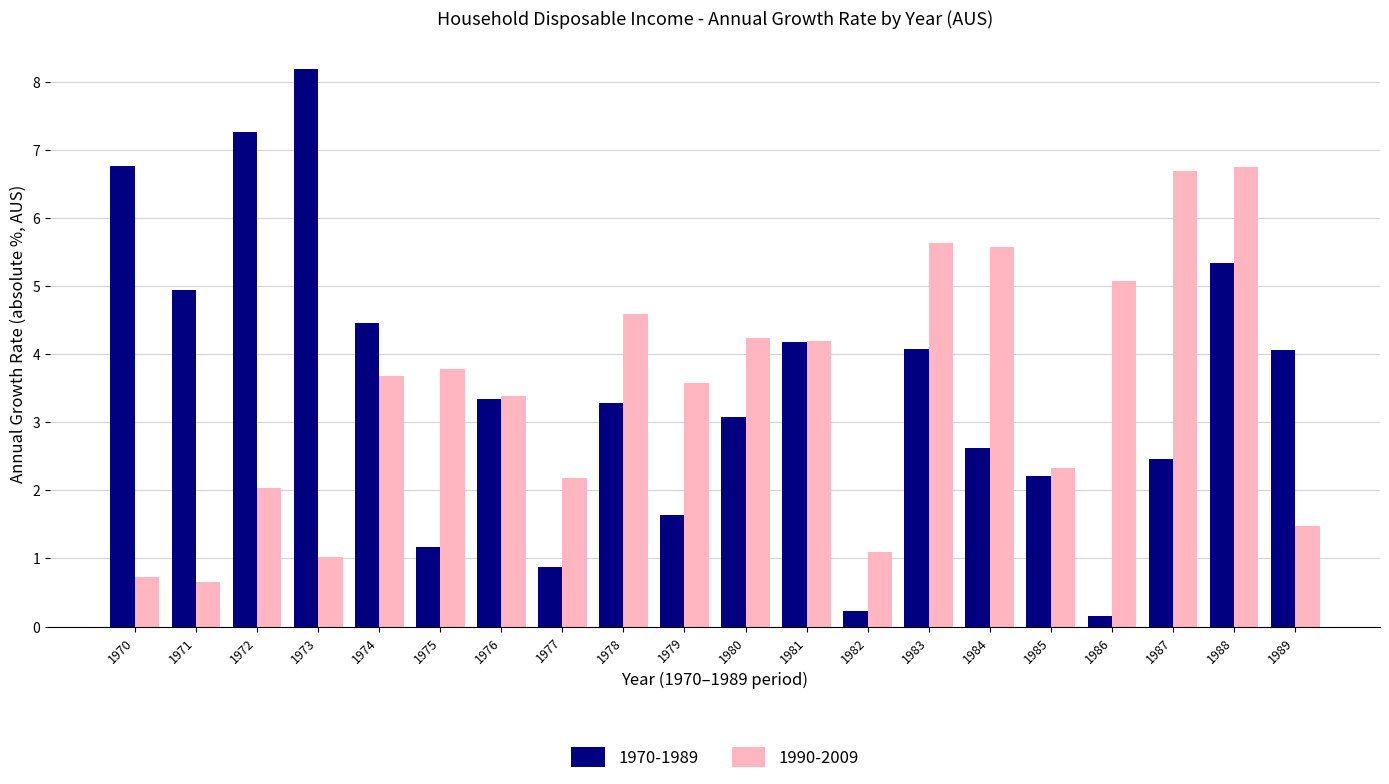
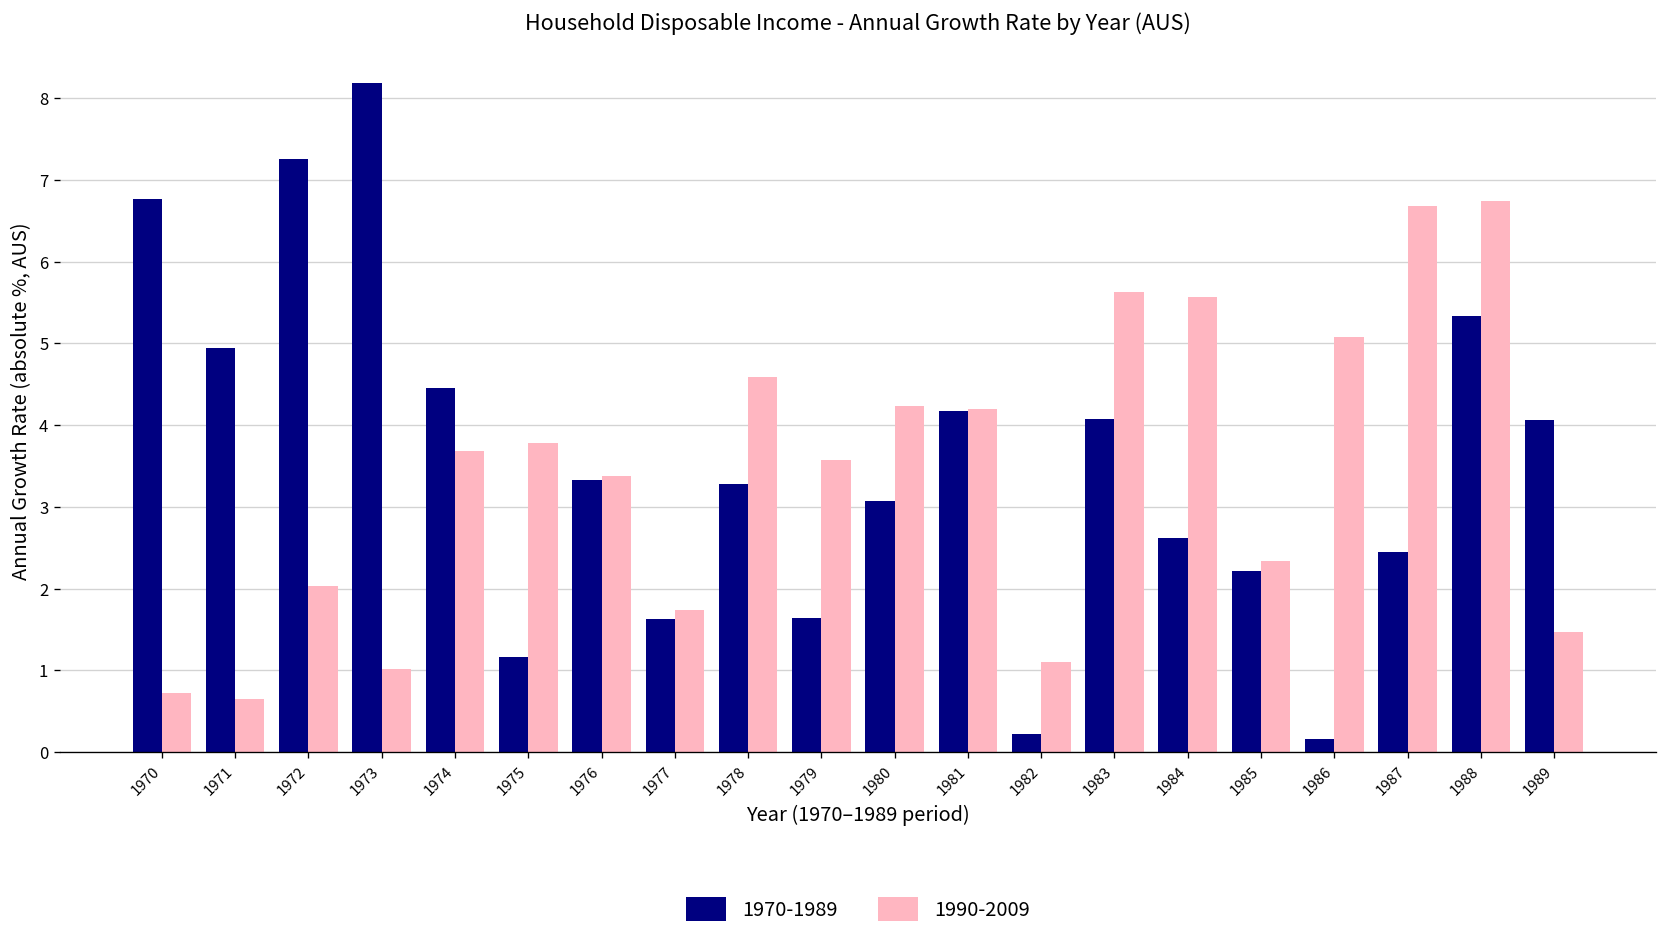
  {
    "1970-1989": {
      "1970": 6.8,
      "1971": 4.9,
      "1972": 7.3,
      "1973": 8.2,
      "1974": 4.5,
      "1975": 1.2,
      "1976": 3.3,
-     "1977": 0.9,
+     "1977": 1.6,
      "1978": 3.3,
      "1979": 1.6,
      "1980": 3.1,
      "1981": 4.2,
      "1982": 0.2,
      "1983": 4.1,
      "1984": 2.6,
      "1985": 2.2,
      "1986": 0.2,
      "1987": 2.5,
      "1988": 5.3,
      "1989": 4.1
    },
    "1990-2009": {
      "1970": 0.7,
      "1971": 0.7,
      "1972": 2.0,
      "1973": 1.0,
      "1974": 3.7,
      "1975": 3.8,
      "1976": 3.4,
-     "1977": 2.2,
+     "1977": 1.7,
      "1978": 4.6,
      "1979": 3.6,
      "1980": 4.2,
      "1981": 4.2,
      "1982": 1.1,
      "1983": 5.6,
      "1984": 5.6,
      "1985": 2.3,
      "1986": 5.1,
      "1987": 6.7,
      "1988": 6.7,
      "1989": 1.5
    }
  }
